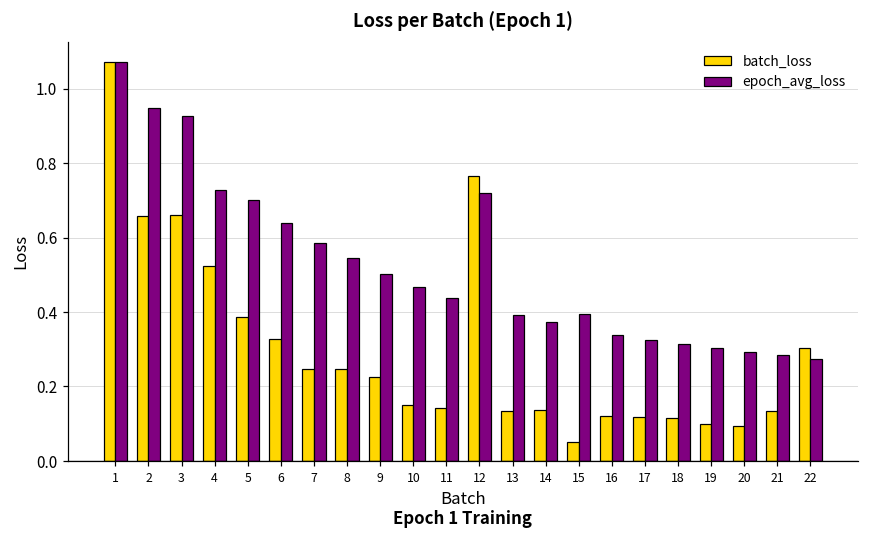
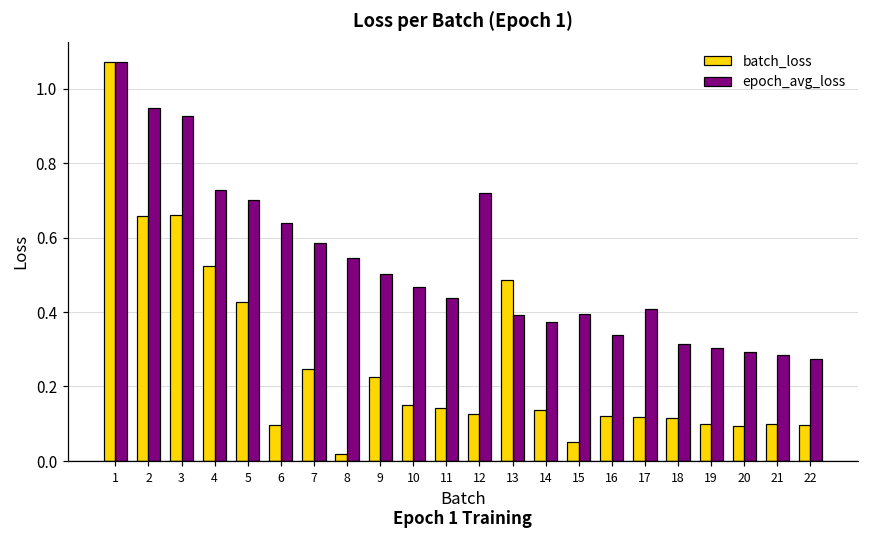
  {
    "batch_loss": {
      "1": 1.07,
      "2": 0.66,
      "3": 0.66,
      "4": 0.52,
-     "5": 0.39,
-     "6": 0.33,
+     "5": 0.43,
+     "6": 0.10,
      "7": 0.25,
-     "8": 0.25,
+     "8": 0.02,
      "9": 0.22,
      "10": 0.15,
      "11": 0.14,
-     "12": 0.76,
-     "13": 0.14,
+     "12": 0.13,
+     "13": 0.49,
      "14": 0.14,
      "15": 0.05,
      "16": 0.12,
      "17": 0.12,
      "18": 0.12,
      "19": 0.10,
      "20": 0.09,
-     "21": 0.13,
-     "22": 0.30
+     "21": 0.10,
+     "22": 0.10
    },
    "epoch_avg_loss": {
      "1": 1.07,
      "2": 0.95,
      "3": 0.93,
      "4": 0.73,
      "5": 0.70,
      "6": 0.64,
      "7": 0.59,
      "8": 0.54,
      "9": 0.50,
      "10": 0.47,
      "11": 0.44,
      "12": 0.72,
      "13": 0.39,
      "14": 0.37,
      "15": 0.39,
      "16": 0.34,
-     "17": 0.33,
+     "17": 0.41,
      "18": 0.31,
      "19": 0.30,
      "20": 0.29,
      "21": 0.28,
      "22": 0.27
    }
  }
